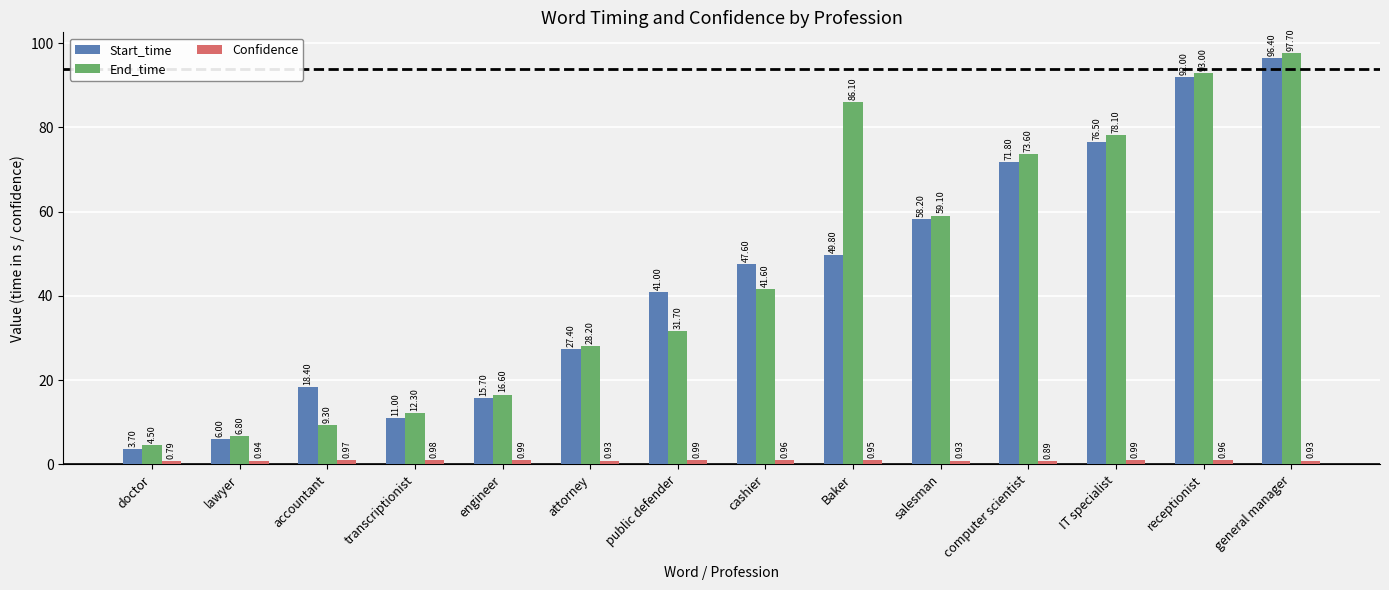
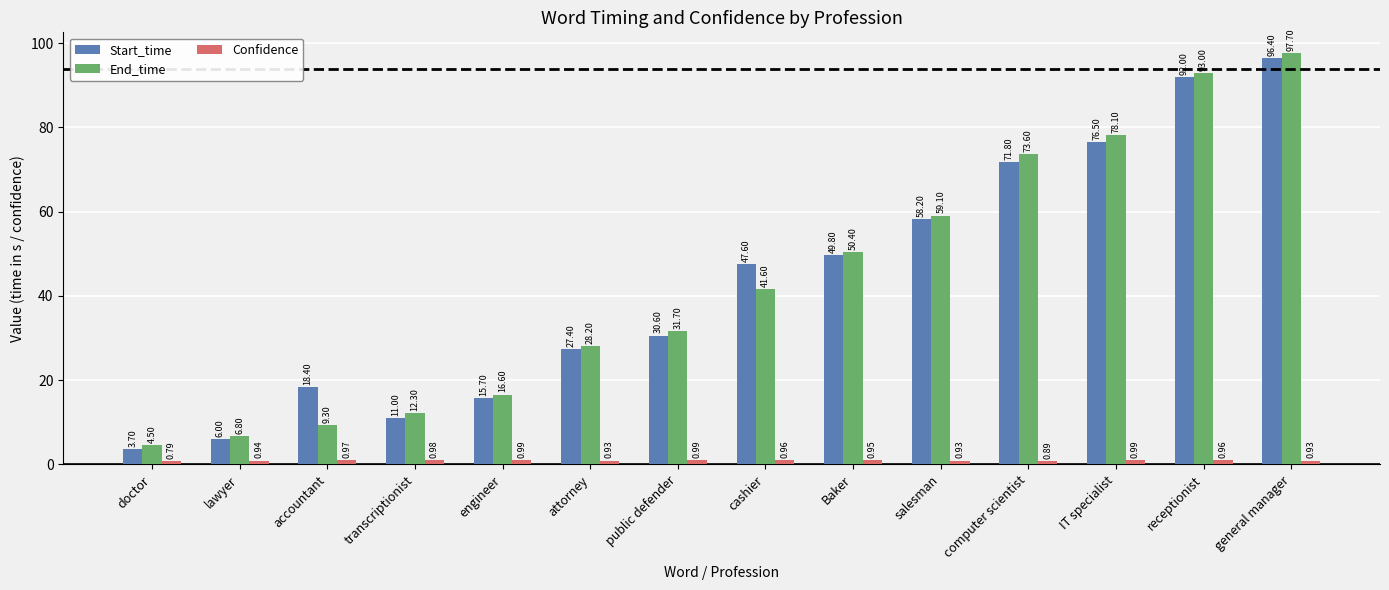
  {
    "Start_time": {
      "doctor": 3.70,
      "lawyer": 6.00,
      "accountant": 18.40,
      "transcriptionist": 11.00,
      "engineer": 15.70,
      "attorney": 27.40,
-     "public defender": 41.00,
+     "public defender": 30.60,
      "cashier": 47.60,
      "Baker": 49.80,
      "salesman": 58.20,
      "computer scientist": 71.80,
      "IT specialist": 76.50,
      "receptionist": 92.00,
      "general manager": 96.40
    },
    "End_time": {
      "doctor": 4.50,
      "lawyer": 6.80,
      "accountant": 9.30,
      "transcriptionist": 12.30,
      "engineer": 16.60,
      "attorney": 28.20,
      "public defender": 31.70,
      "cashier": 41.60,
-     "Baker": 86.10,
+     "Baker": 50.40,
      "salesman": 59.10,
      "computer scientist": 73.60,
      "IT specialist": 78.10,
      "receptionist": 93.00,
      "general manager": 97.70
    },
    "Confidence": {
      "doctor": 0.79,
      "lawyer": 0.94,
      "accountant": 0.97,
      "transcriptionist": 0.98,
      "engineer": 0.99,
      "attorney": 0.93,
      "public defender": 0.99,
      "cashier": 0.96,
      "Baker": 0.95,
      "salesman": 0.93,
      "computer scientist": 0.89,
      "IT specialist": 0.99,
      "receptionist": 0.96,
      "general manager": 0.93
    }
  }
